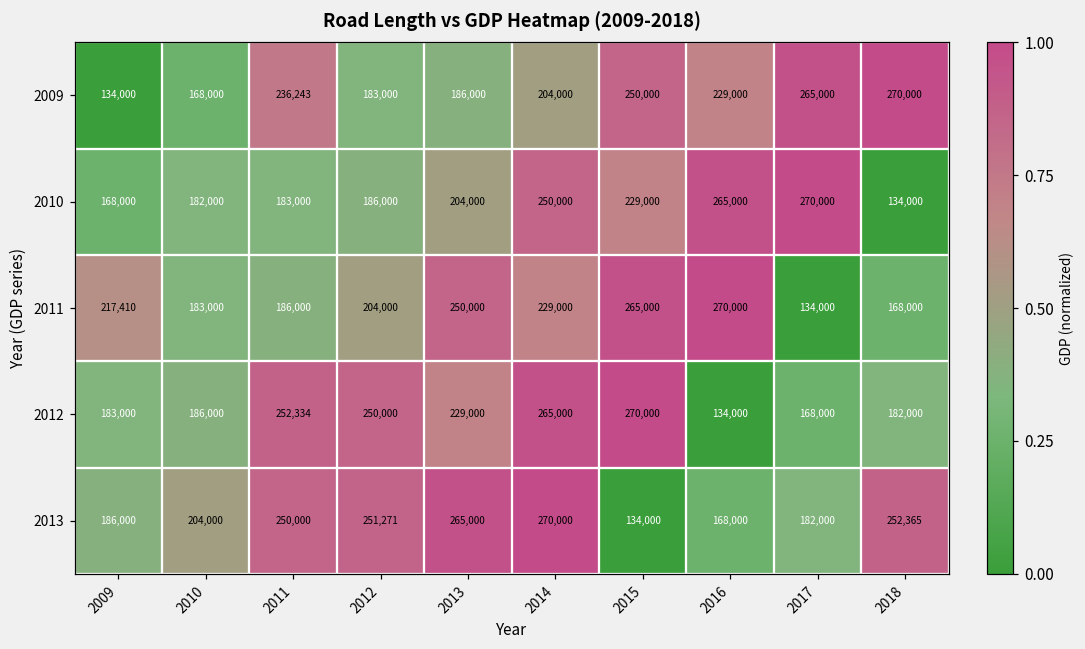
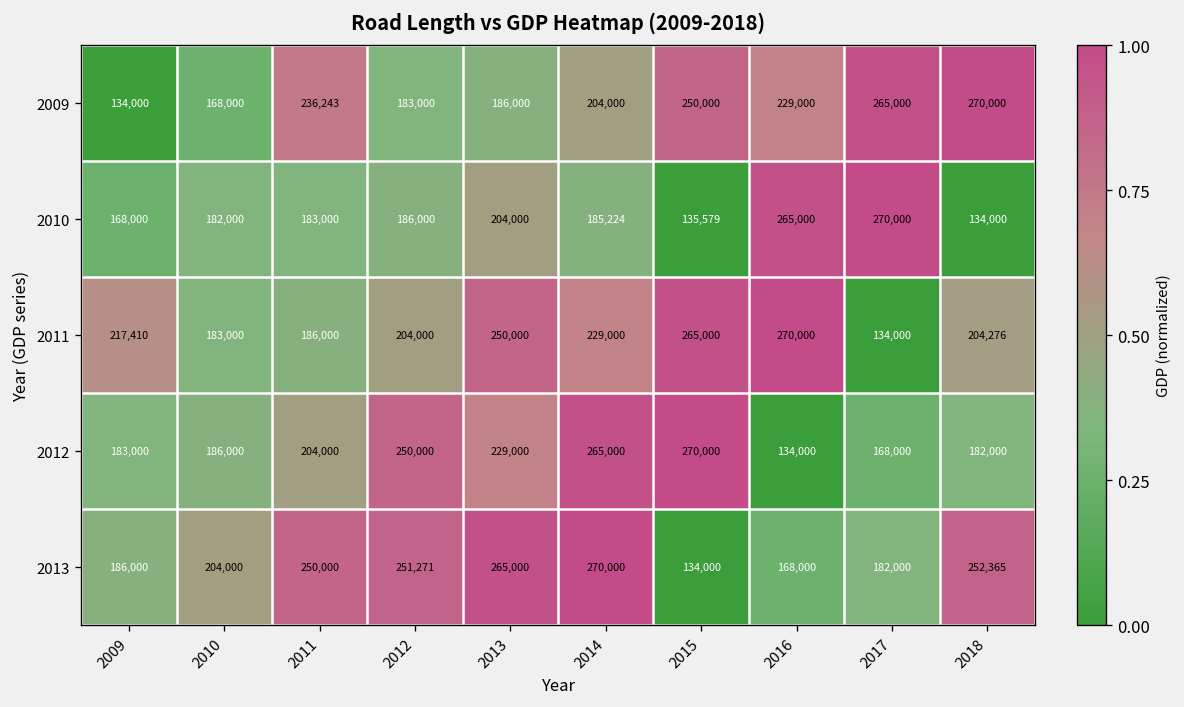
  {
    "2009": {
      "2009": "134,000",
      "2010": "168,000",
      "2011": "236,243",
      "2012": "183,000",
      "2013": "186,000",
      "2014": "204,000",
      "2015": "250,000",
      "2016": "229,000",
      "2017": "265,000",
      "2018": "270,000"
    },
    "2010": {
      "2009": "168,000",
      "2010": "182,000",
      "2011": "183,000",
      "2012": "186,000",
      "2013": "204,000",
-     "2014": "250,000",
-     "2015": "229,000",
+     "2014": "185,224",
+     "2015": "135,579",
      "2016": "265,000",
      "2017": "270,000",
      "2018": "134,000"
    },
    "2011": {
      "2009": "217,410",
      "2010": "183,000",
      "2011": "186,000",
      "2012": "204,000",
      "2013": "250,000",
      "2014": "229,000",
      "2015": "265,000",
      "2016": "270,000",
      "2017": "134,000",
-     "2018": "168,000"
+     "2018": "204,276"
    },
    "2012": {
      "2009": "183,000",
      "2010": "186,000",
-     "2011": "252,334",
+     "2011": "204,000",
      "2012": "250,000",
      "2013": "229,000",
      "2014": "265,000",
      "2015": "270,000",
      "2016": "134,000",
      "2017": "168,000",
      "2018": "182,000"
    },
    "2013": {
      "2009": "186,000",
      "2010": "204,000",
      "2011": "250,000",
      "2012": "251,271",
      "2013": "265,000",
      "2014": "270,000",
      "2015": "134,000",
      "2016": "168,000",
      "2017": "182,000",
      "2018": "252,365"
    }
  }
